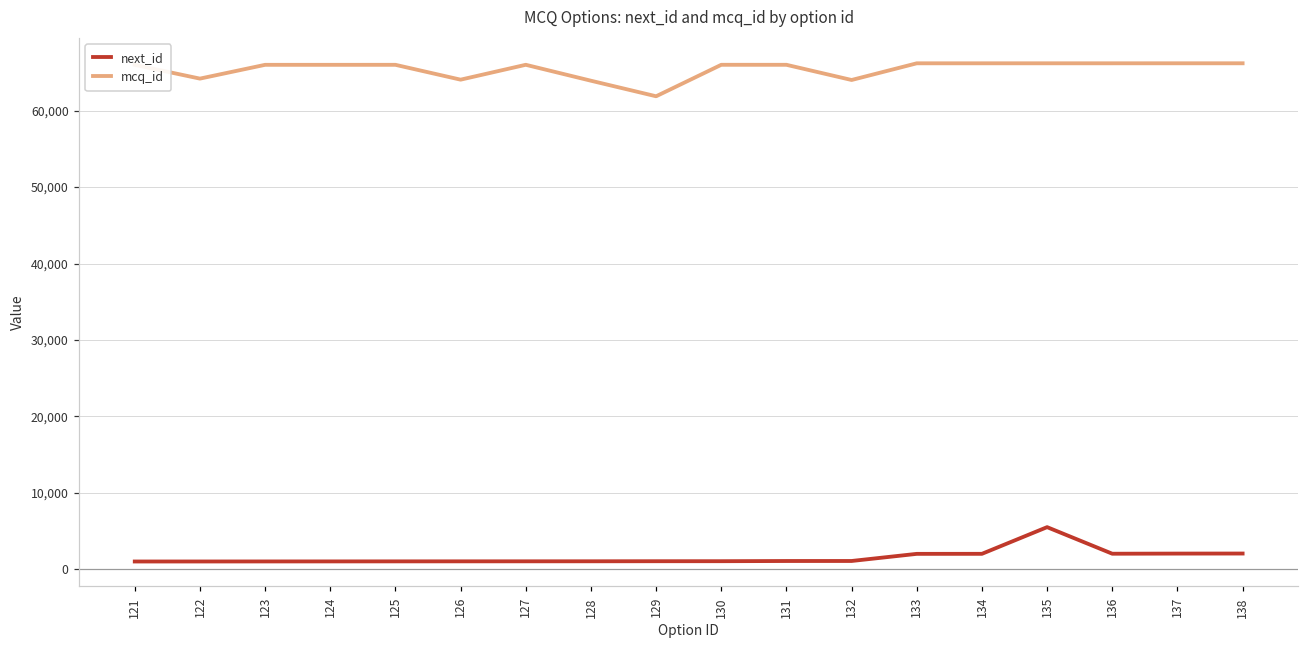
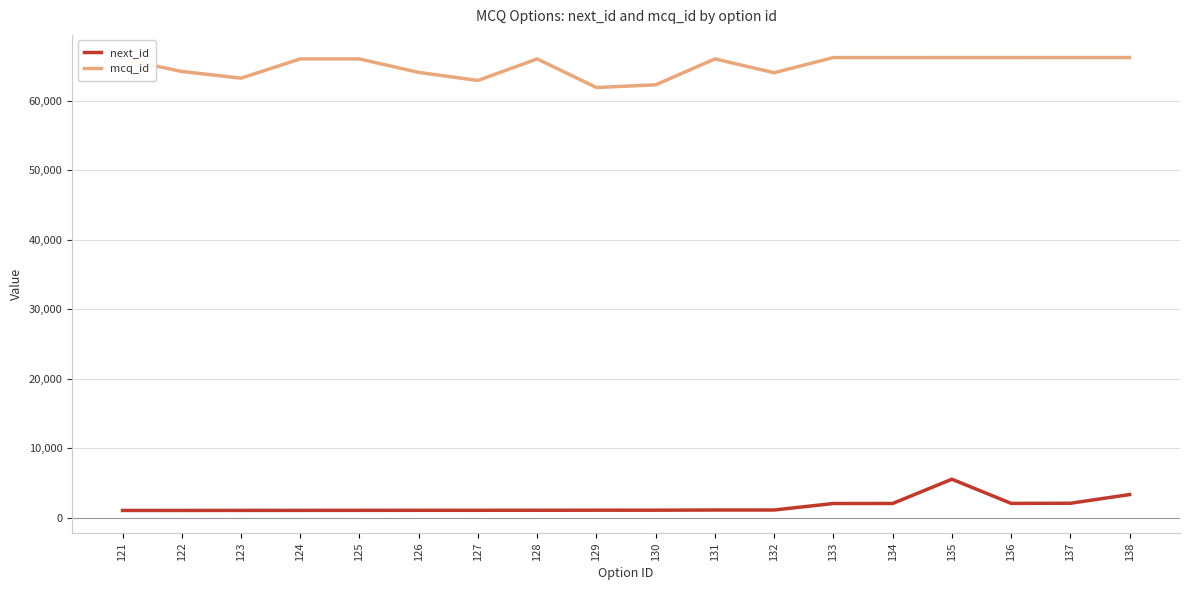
  {
    "next_id": {
      "121": "1,000",
      "122": "1,000",
      "123": "1,000",
      "124": "1,000",
      "125": "1,000",
      "126": "1,000",
      "127": "1,000",
      "128": "1,000",
      "129": "1,000",
      "130": "1,000",
      "131": "1,000",
      "132": "1,000",
      "133": "2,000",
      "134": "2,000",
      "135": "6,000",
      "136": "2,000",
      "137": "2,000",
-     "138": "2,000"
+     "138": "3,000"
    },
    "mcq_id": {
      "122": "64,000",
-     "123": "66,000",
+     "123": "63,000",
      "124": "66,000",
      "125": "66,000",
      "126": "64,000",
-     "127": "66,000",
-     "128": "64,000",
+     "127": "63,000",
+     "128": "66,000",
      "129": "62,000",
-     "130": "66,000",
+     "130": "62,000",
      "131": "66,000",
      "132": "64,000",
      "133": "66,000",
      "134": "66,000",
      "135": "66,000",
      "136": "66,000",
      "137": "66,000",
      "138": "66,000"
    }
  }
